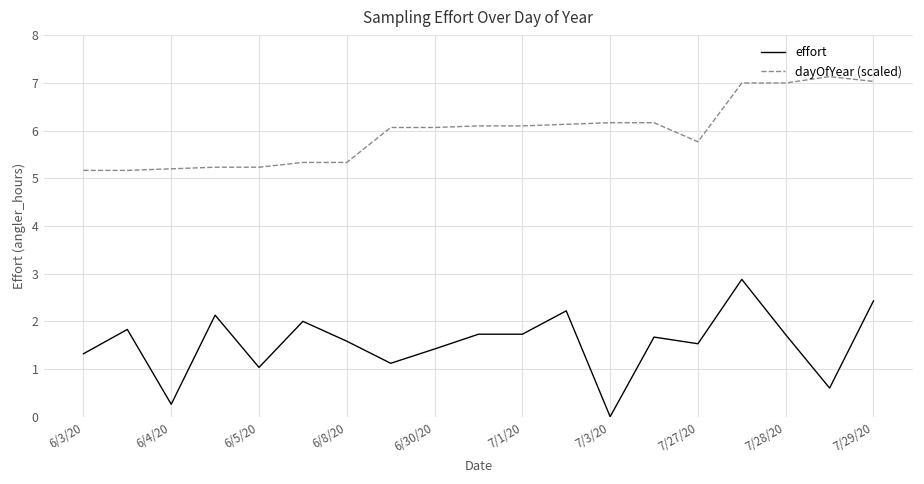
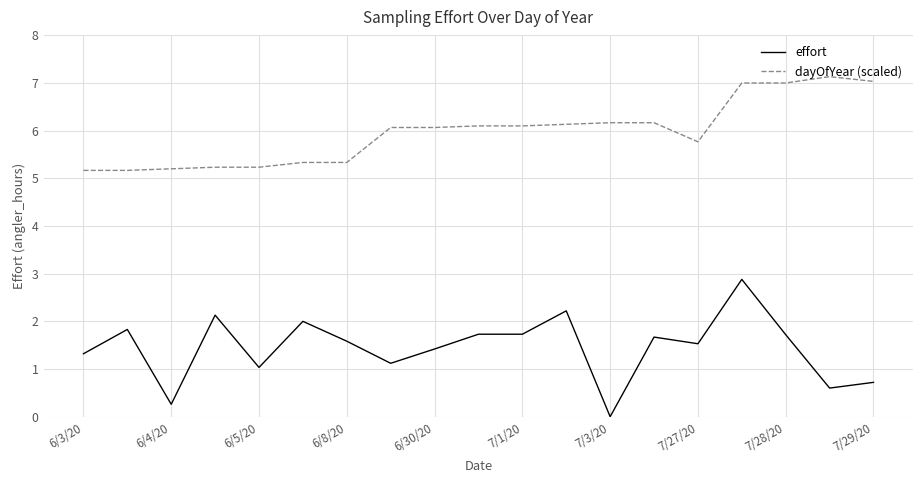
  {
    "effort": {
      "6/4/20": 0.3,
      "7/27/20": 1.5,
-     "7/29/20": 2.4
+     "7/29/20": 0.7
    },
    "dayOfYear (scaled)": {
      "6/4/20": 5.2,
      "7/27/20": 5.8,
      "7/29/20": 7.0
    }
  }
